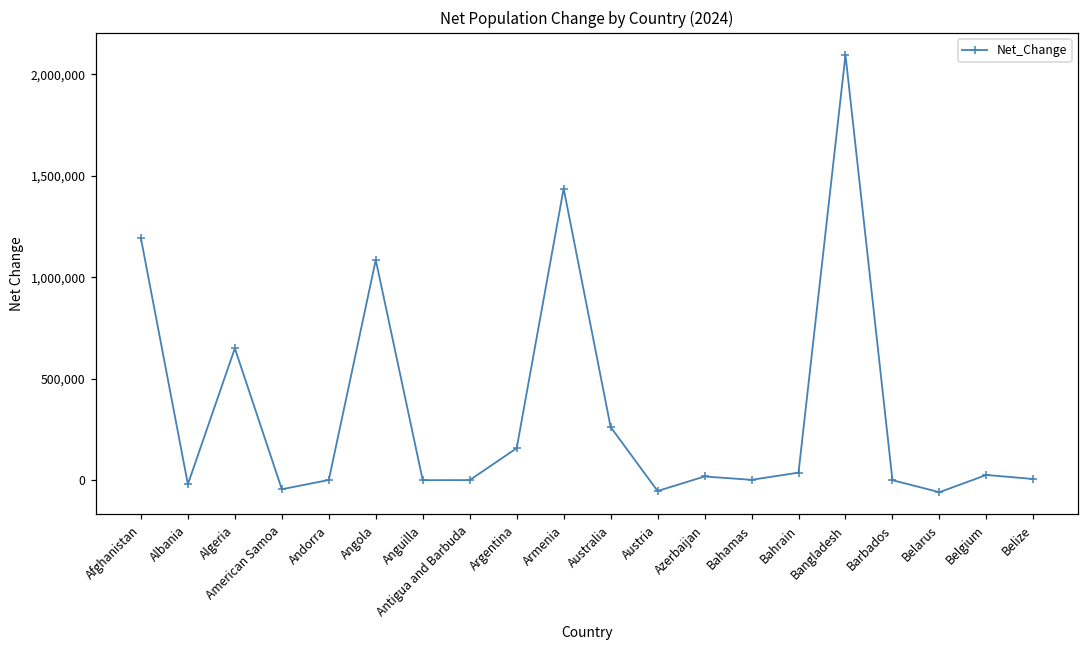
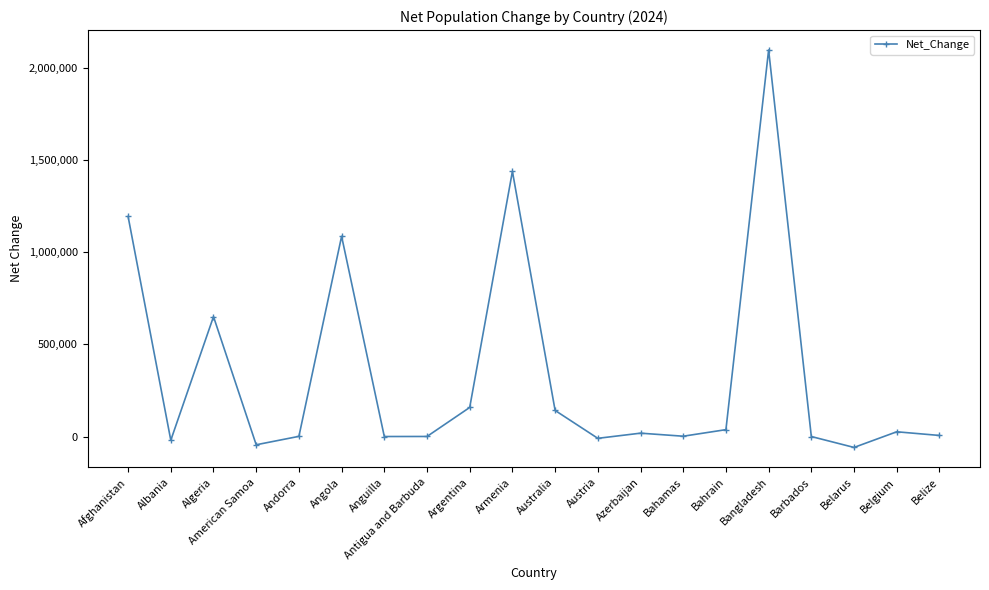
  {
    "Afghanistan": "1,190,000",
    "Albania": "-20,000",
    "Algeria": "650,000",
    "American Samoa": "-40,000",
    "Andorra": "0",
    "Angola": "1,090,000",
    "Anguilla": "0",
    "Antigua and Barbuda": "0",
    "Argentina": "160,000",
    "Armenia": "1,440,000",
-   "Australia": "260,000",
-   "Austria": "-50,000",
+   "Australia": "140,000",
+   "Austria": "-10,000",
    "Azerbaijan": "20,000",
    "Bahamas": "0",
    "Bahrain": "40,000",
    "Bangladesh": "2,100,000",
    "Barbados": "0",
    "Belarus": "-60,000",
    "Belgium": "30,000",
    "Belize": "10,000"
  }
